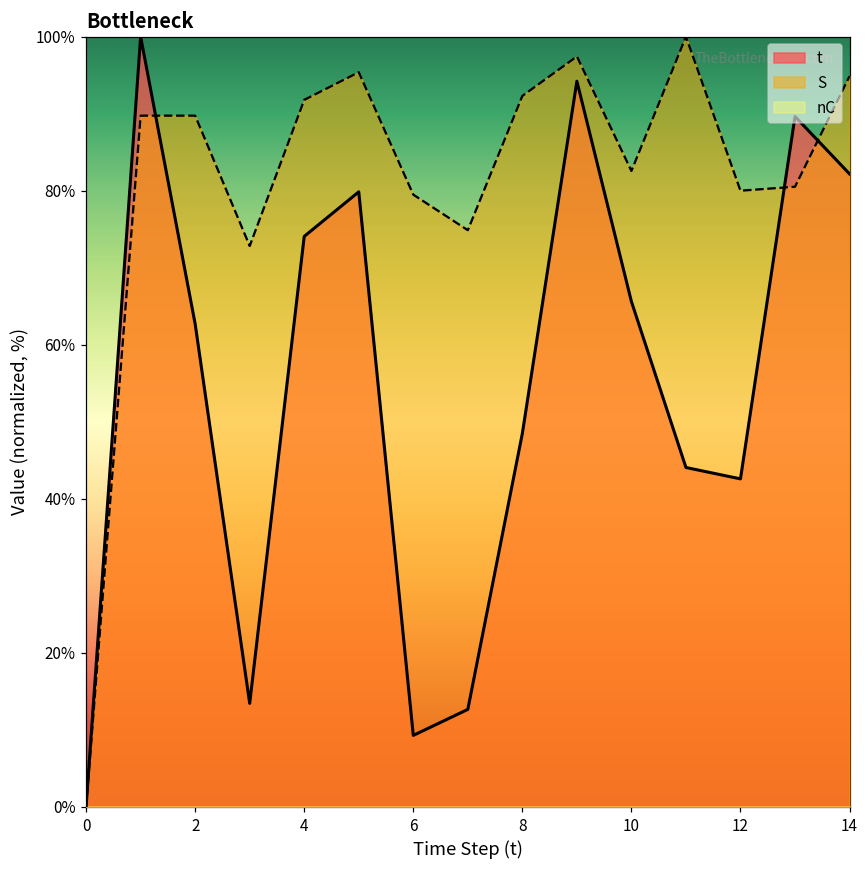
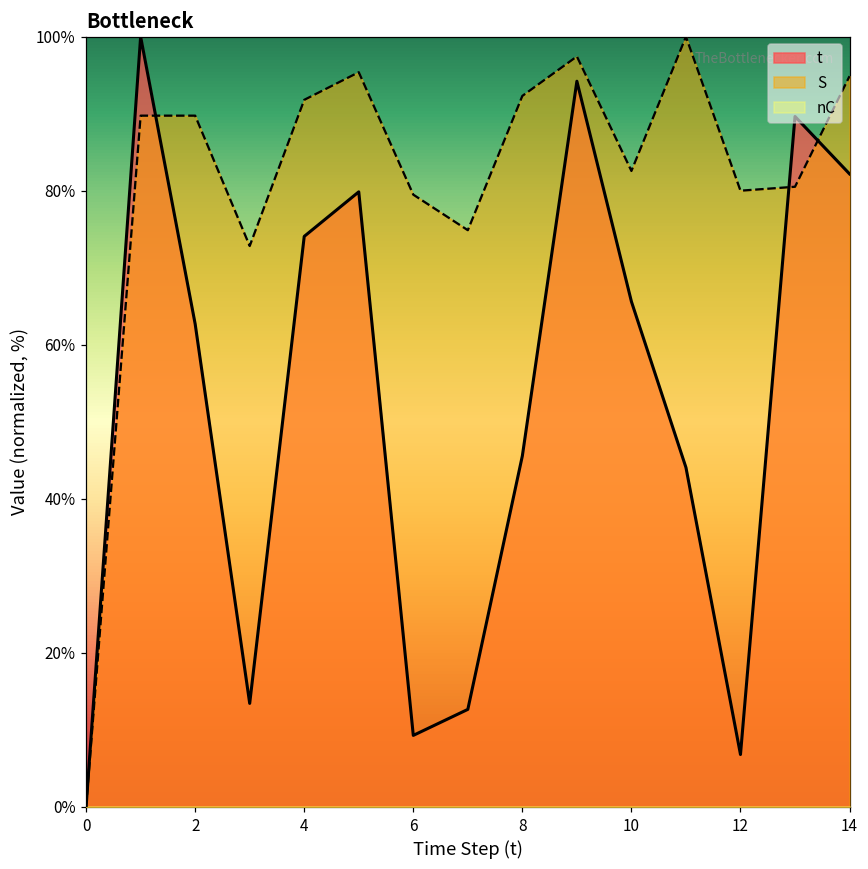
  {
    "t": {
      "2": "63%",
      "4": "74%",
      "6": "9%",
-     "8": "48%",
+     "8": "46%",
      "10": "66%",
-     "12": "43%",
+     "12": "7%",
      "14": "82%"
    },
    "S": {
      "2": "90%",
      "4": "92%",
      "6": "79%",
      "8": "92%",
      "10": "83%",
      "12": "80%",
      "14": "95%"
    },
    "nC": {
      "2": "0%",
      "4": "0%",
      "6": "0%",
      "8": "0%",
      "10": "0%",
      "12": "0%",
      "14": "0%"
    }
  }
